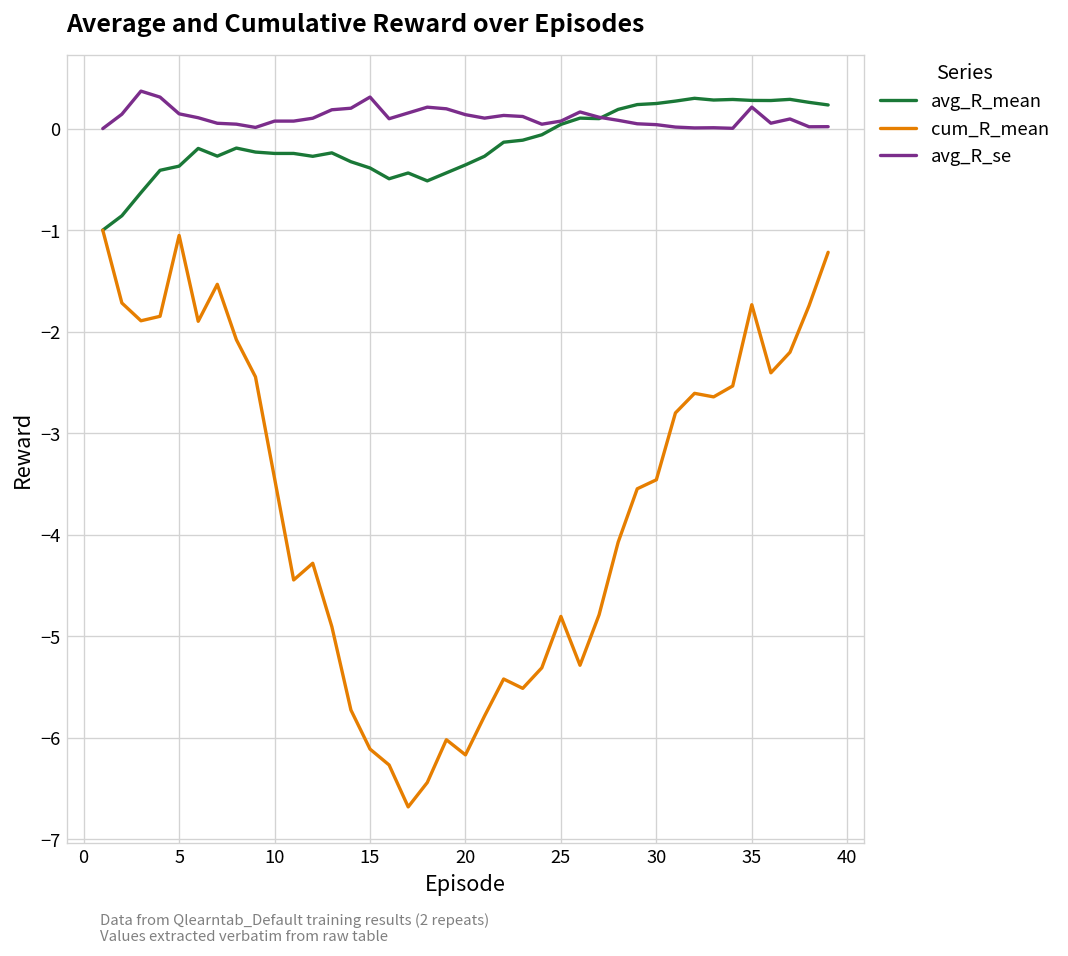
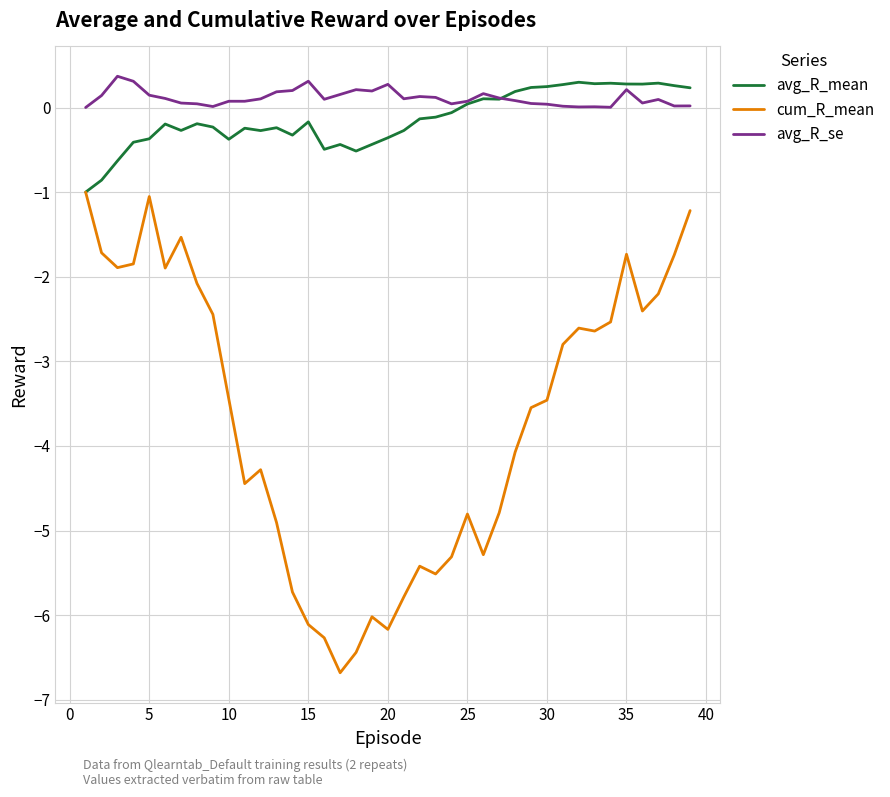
  {
    "avg_R_mean": {
      "5": -0.4,
-     "10": -0.2,
-     "15": -0.4,
+     "10": -0.4,
+     "15": -0.2,
      "20": -0.4,
      "25": 0.0,
      "30": 0.2,
      "35": 0.3
    },
    "cum_R_mean": {
      "5": -1.1,
      "10": -3.4,
      "15": -6.1,
      "20": -6.2,
      "25": -4.8,
      "30": -3.5,
      "35": -1.7
    },
    "avg_R_se": {
      "5": 0.1,
      "10": 0.1,
      "15": 0.3,
-     "20": 0.1,
+     "20": 0.3,
      "25": 0.1,
      "30": 0.0,
      "35": 0.2
    }
  }
